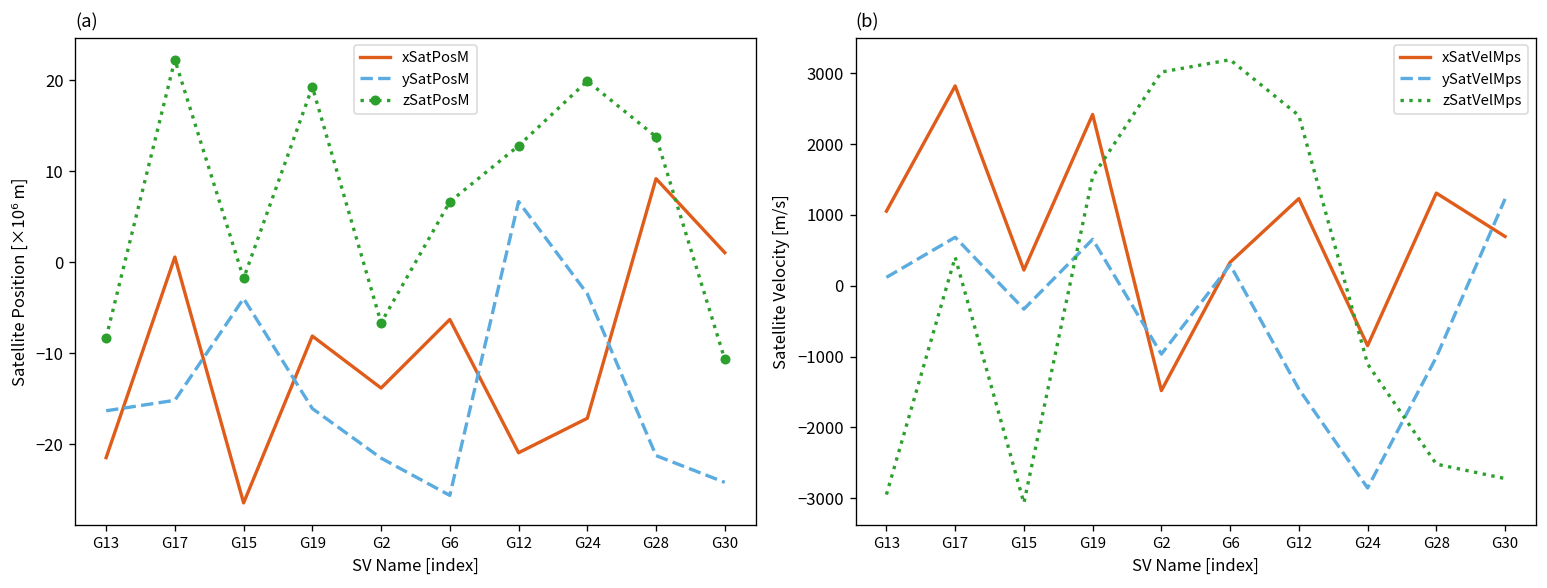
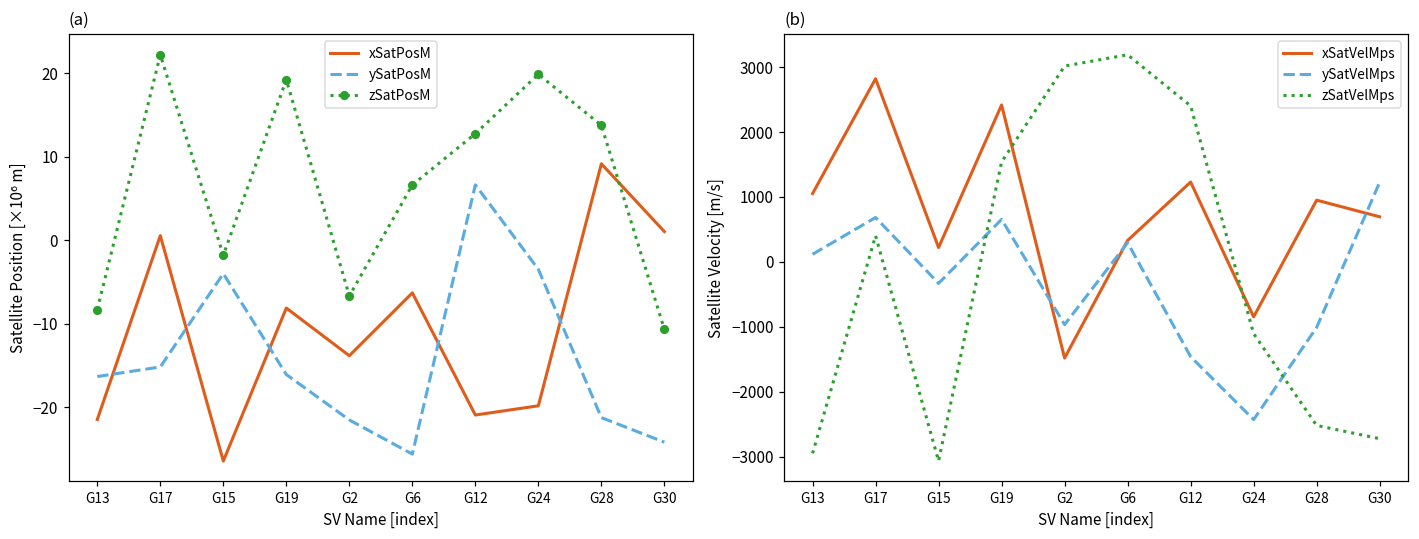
  {
    "(a)": {
      "xSatPosM": {
        "G13": -21,
        "G17": 1,
        "G15": -26,
        "G19": -8,
        "G2": -14,
        "G6": -6,
        "G12": -21,
-       "G24": -17,
+       "G24": -20,
        "G28": 9,
        "G30": 1
      },
      "ySatPosM": {
        "G13": -16,
        "G17": -15,
        "G15": -4,
        "G19": -16,
        "G2": -22,
        "G6": -26,
        "G12": 7,
        "G24": -3,
        "G28": -21,
        "G30": -24
      },
      "zSatPosM": {
        "G13": -8,
        "G17": 22,
        "G15": -2,
        "G19": 19,
        "G2": -7,
        "G6": 7,
        "G12": 13,
        "G24": 20,
        "G28": 14,
        "G30": -11
      }
    },
    "(b)": {
      "xSatVelMps": {
        "G13": 1100,
        "G17": 2800,
        "G15": 200,
        "G19": 2400,
        "G2": -1500,
        "G12": 1200,
        "G24": -800,
-       "G28": 1300,
+       "G28": 1000,
        "G30": 700
      },
      "ySatVelMps": {
        "G13": 100,
        "G17": 700,
        "G15": -300,
        "G19": 700,
        "G2": -1000,
        "G12": -1500,
-       "G24": -2900,
+       "G24": -2400,
        "G28": -1000,
        "G30": 1200
      },
      "zSatVelMps": {
        "G13": -2900,
        "G17": 400,
        "G15": -3100,
        "G19": 1500,
        "G2": 3000,
        "G6": 3200,
        "G12": 2400,
        "G24": -1100,
        "G28": -2500,
        "G30": -2700
      }
    }
  }
